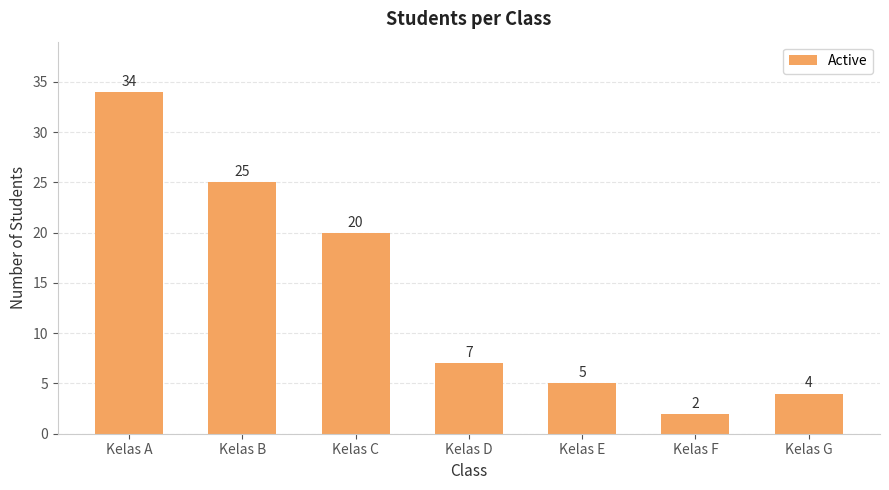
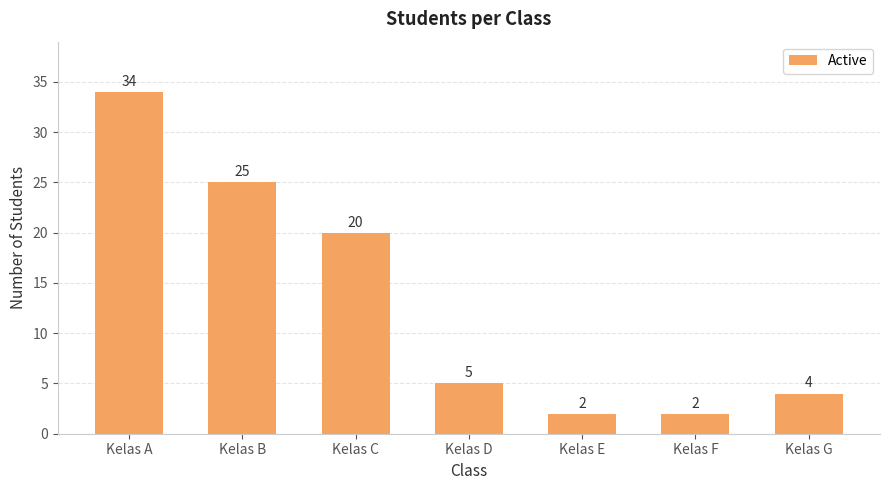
  {
    "Kelas A": 34,
    "Kelas B": 25,
    "Kelas C": 20,
-   "Kelas D": 7,
-   "Kelas E": 5,
+   "Kelas D": 5,
+   "Kelas E": 2,
    "Kelas F": 2,
    "Kelas G": 4
  }
